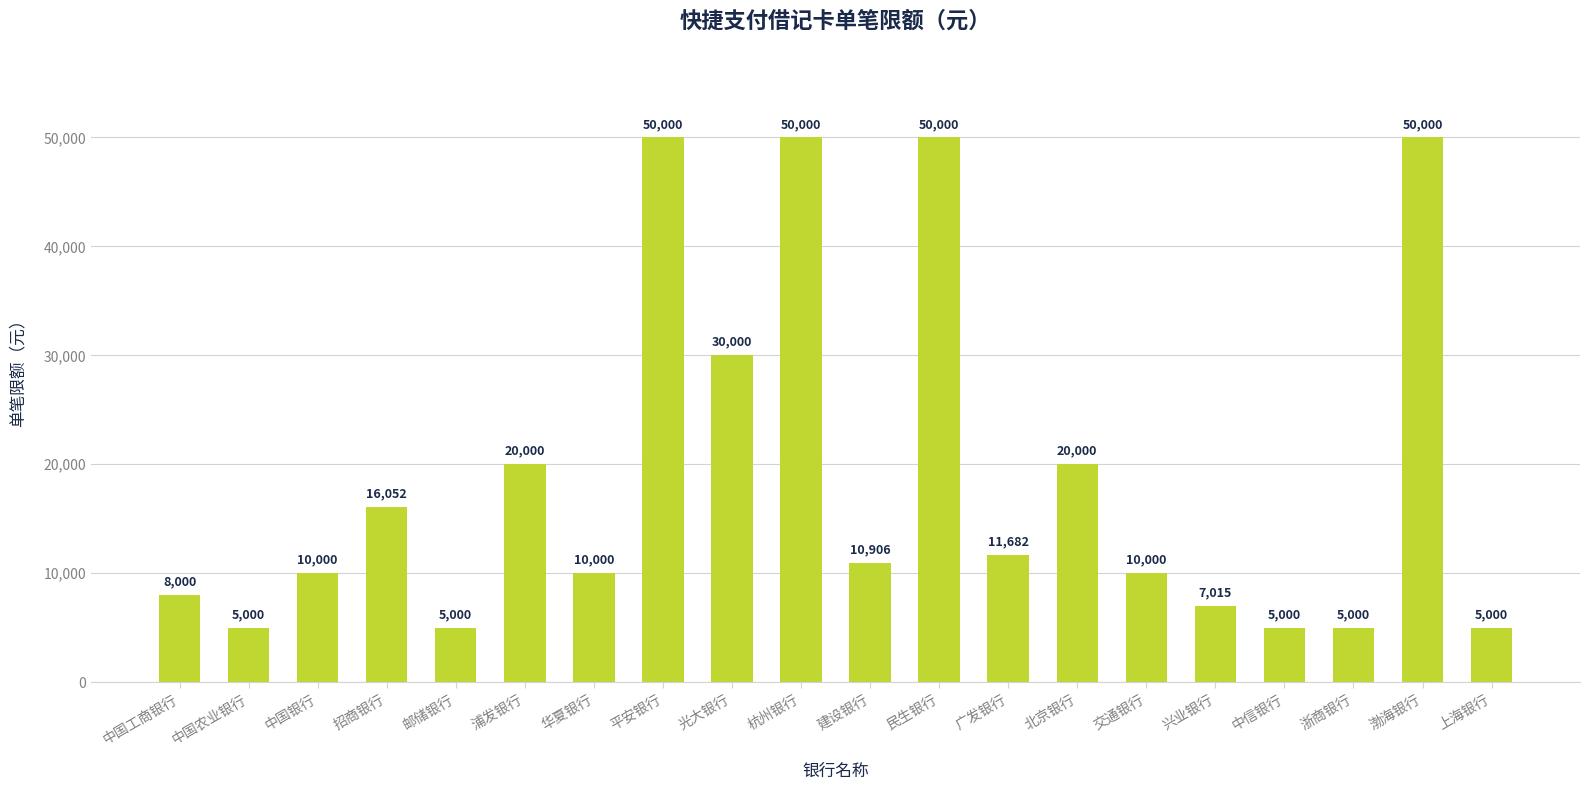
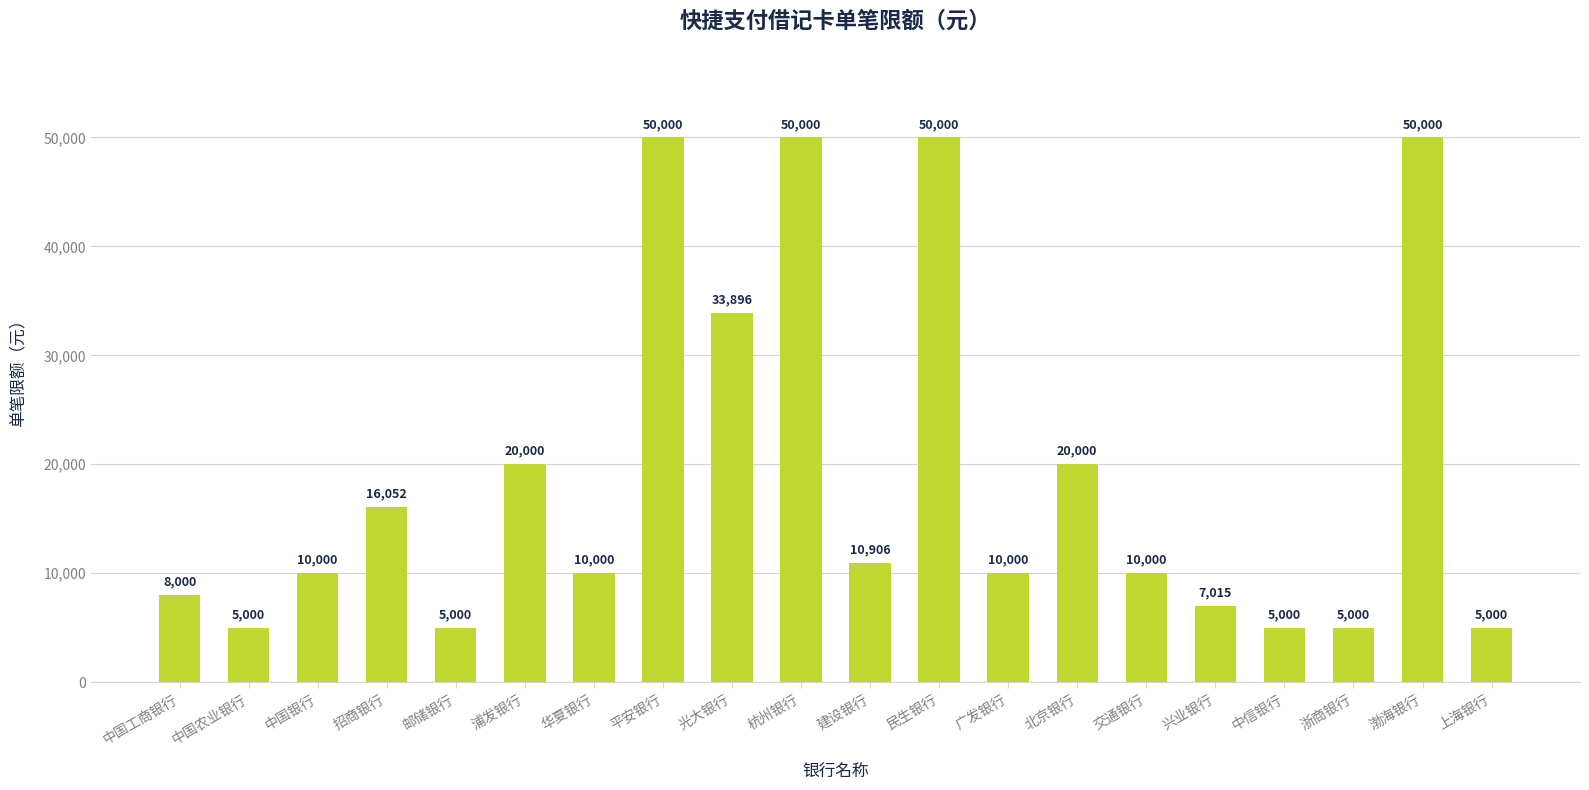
  {
    "中国工商银行": "8,000",
    "中国农业银行": "5,000",
    "中国银行": "10,000",
    "招商银行": "16,052",
    "邮储银行": "5,000",
    "浦发银行": "20,000",
    "华夏银行": "10,000",
    "平安银行": "50,000",
-   "光大银行": "30,000",
+   "光大银行": "33,896",
    "杭州银行": "50,000",
    "建设银行": "10,906",
    "民生银行": "50,000",
-   "广发银行": "11,682",
+   "广发银行": "10,000",
    "北京银行": "20,000",
    "交通银行": "10,000",
    "兴业银行": "7,015",
    "中信银行": "5,000",
    "浙商银行": "5,000",
    "渤海银行": "50,000",
    "上海银行": "5,000"
  }
